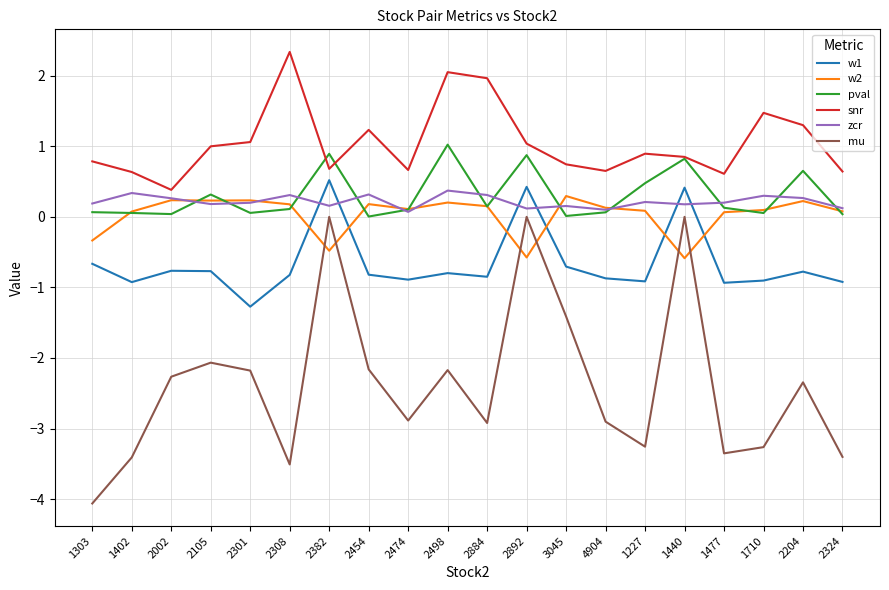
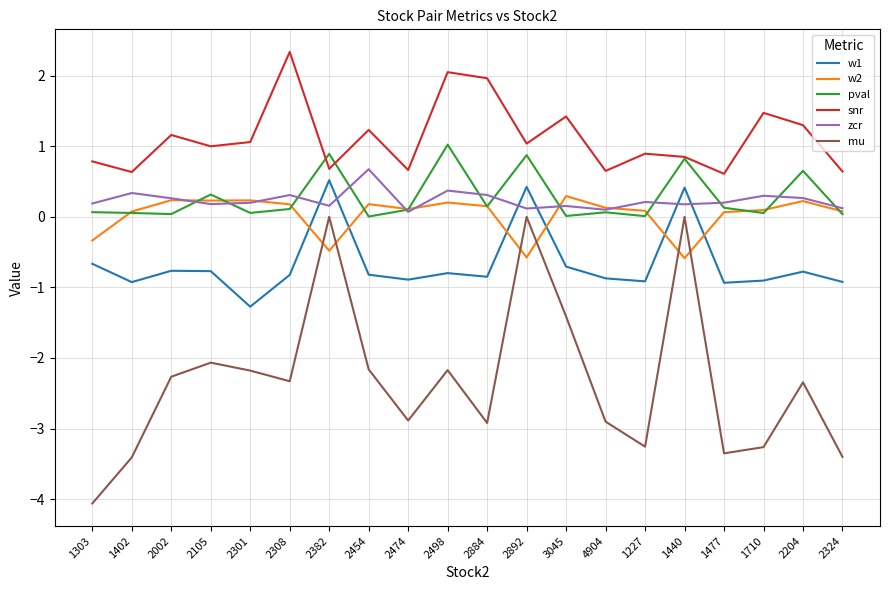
  {
    "w1": {
      "1303": -0.7,
      "1402": -0.9,
      "2002": -0.8,
      "2105": -0.8,
      "2301": -1.3,
      "2308": -0.8,
      "2382": 0.5,
      "2454": -0.8,
      "2474": -0.9,
      "2498": -0.8,
      "2884": -0.8,
      "2892": 0.4,
      "3045": -0.7,
      "4904": -0.9,
      "1227": -0.9,
      "1440": 0.4,
      "1477": -0.9,
      "1710": -0.9,
      "2204": -0.8,
      "2324": -0.9
    },
    "w2": {
      "1303": -0.3,
      "2105": 0.2,
      "2308": 0.2,
      "2382": -0.5,
      "2454": 0.2,
      "2498": 0.2,
      "2892": -0.6,
      "3045": 0.3,
      "1227": 0.1,
      "1440": -0.6,
      "1477": 0.1,
      "1710": 0.1,
      "2204": 0.2,
      "2324": 0.1
    },
    "pval": {
      "1303": 0.1,
      "2002": 0.0,
      "2105": 0.3,
      "2301": 0.1,
      "2308": 0.1,
      "2382": 0.9,
      "2454": 0.0,
      "2498": 1.0,
      "2892": 0.9,
      "3045": 0.0,
      "4904": 0.1,
-     "1227": 0.5,
+     "1227": 0.0,
      "1477": 0.1,
      "1710": 0.1,
      "2204": 0.7,
      "2324": 0.0
    },
    "snr": {
      "1303": 0.8,
      "1402": 0.6,
-     "2002": 0.4,
+     "2002": 1.2,
      "2105": 1.0,
      "2301": 1.1,
      "2308": 2.3,
      "2382": 0.7,
      "2454": 1.2,
      "2474": 0.7,
      "2498": 2.1,
      "2884": 2.0,
      "2892": 1.0,
-     "3045": 0.7,
+     "3045": 1.4,
      "4904": 0.7,
      "1227": 0.9,
      "1477": 0.6,
      "1710": 1.5,
      "2204": 1.3,
      "2324": 0.6
    },
    "zcr": {
      "1303": 0.2,
      "1402": 0.3,
      "2105": 0.2,
      "2308": 0.3,
      "2382": 0.2,
-     "2454": 0.3,
+     "2454": 0.7,
      "2498": 0.4,
      "2884": 0.3,
      "2892": 0.1,
      "3045": 0.2,
      "1227": 0.2,
      "1440": 0.2,
      "1477": 0.2,
      "1710": 0.3,
      "2204": 0.3,
      "2324": 0.1
    },
    "mu": {
      "1303": -4.1,
      "1402": -3.4,
      "2002": -2.3,
      "2105": -2.1,
      "2301": -2.2,
-     "2308": -3.5,
+     "2308": -2.3,
      "2382": 0.0,
      "2454": -2.2,
      "2474": -2.9,
      "2498": -2.2,
      "2884": -2.9,
      "2892": 0.0,
      "3045": -1.4,
      "4904": -2.9,
      "1227": -3.3,
      "1440": 0.0,
      "1477": -3.4,
      "1710": -3.3,
      "2204": -2.3,
      "2324": -3.4
    }
  }
